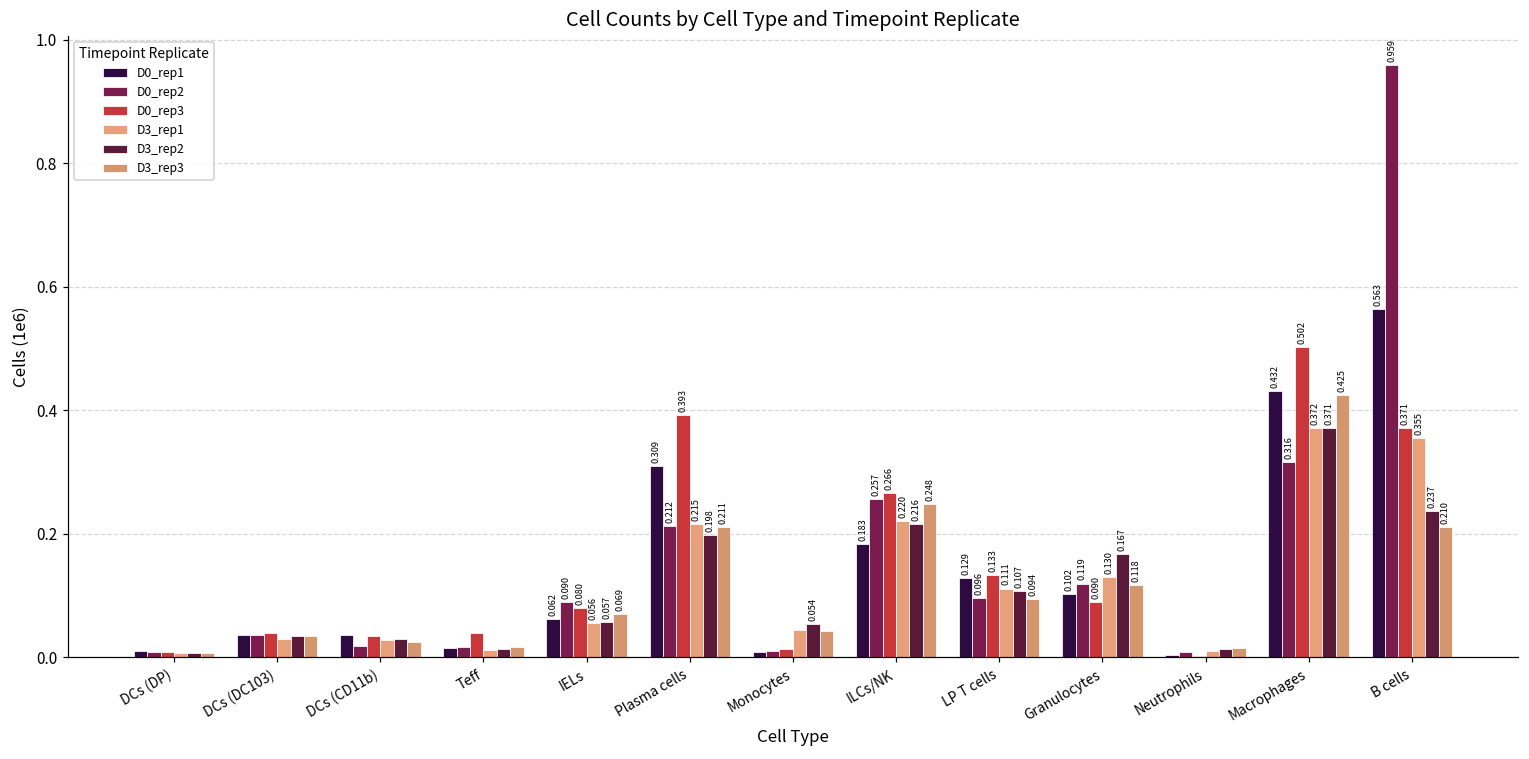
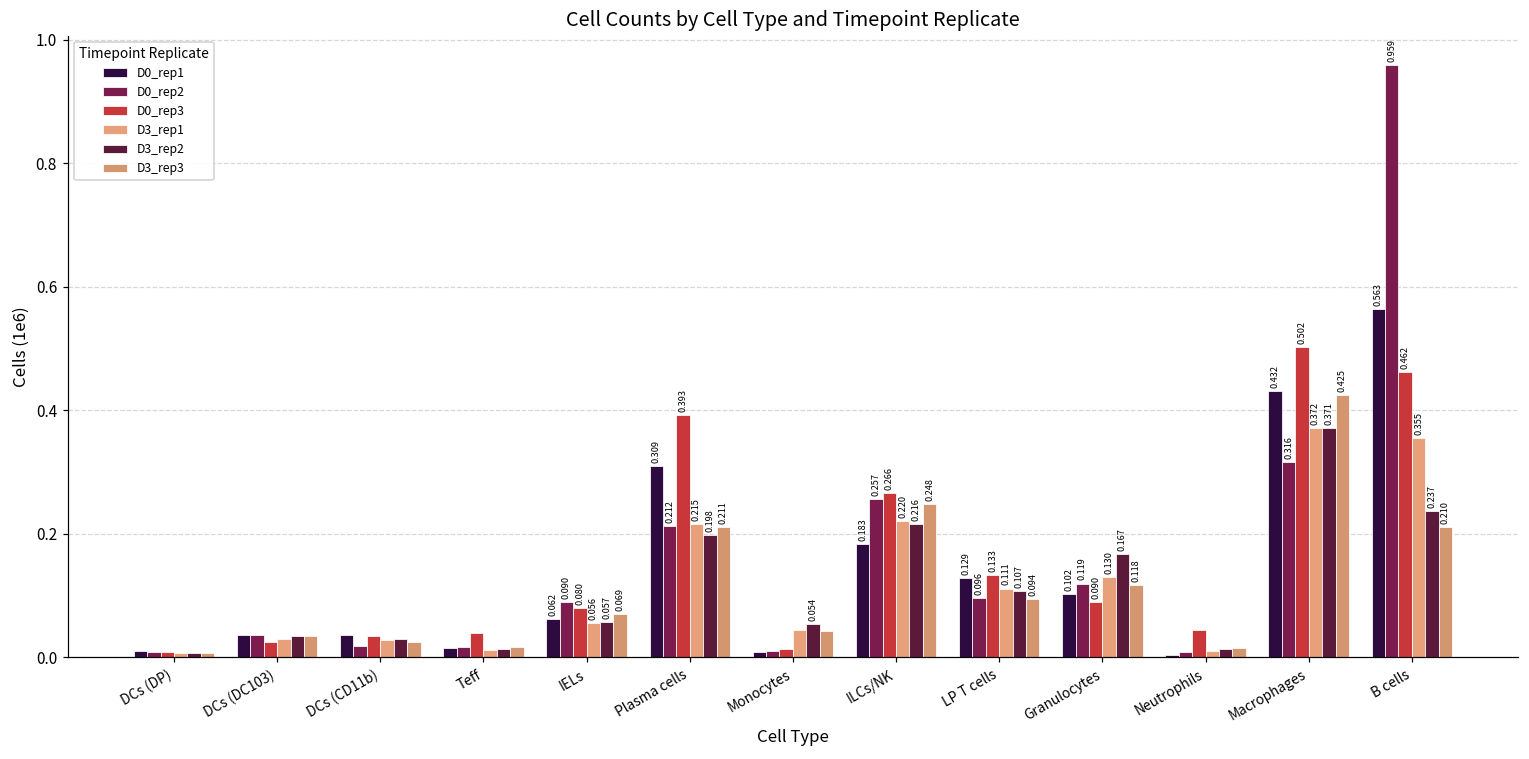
  {
    "D0_rep3": {
-     "DCs (DC103)": 0.04,
+     "DCs (DC103)": 0.02,
      "IELs": 0.080,
      "Plasma cells": 0.393,
      "ILCs/NK": 0.266,
      "LP T cells": 0.133,
      "Granulocytes": 0.090,
-     "Neutrophils": 0.00,
+     "Neutrophils": 0.04,
      "Macrophages": 0.502,
-     "B cells": 0.371
+     "B cells": 0.462
    }
  }
